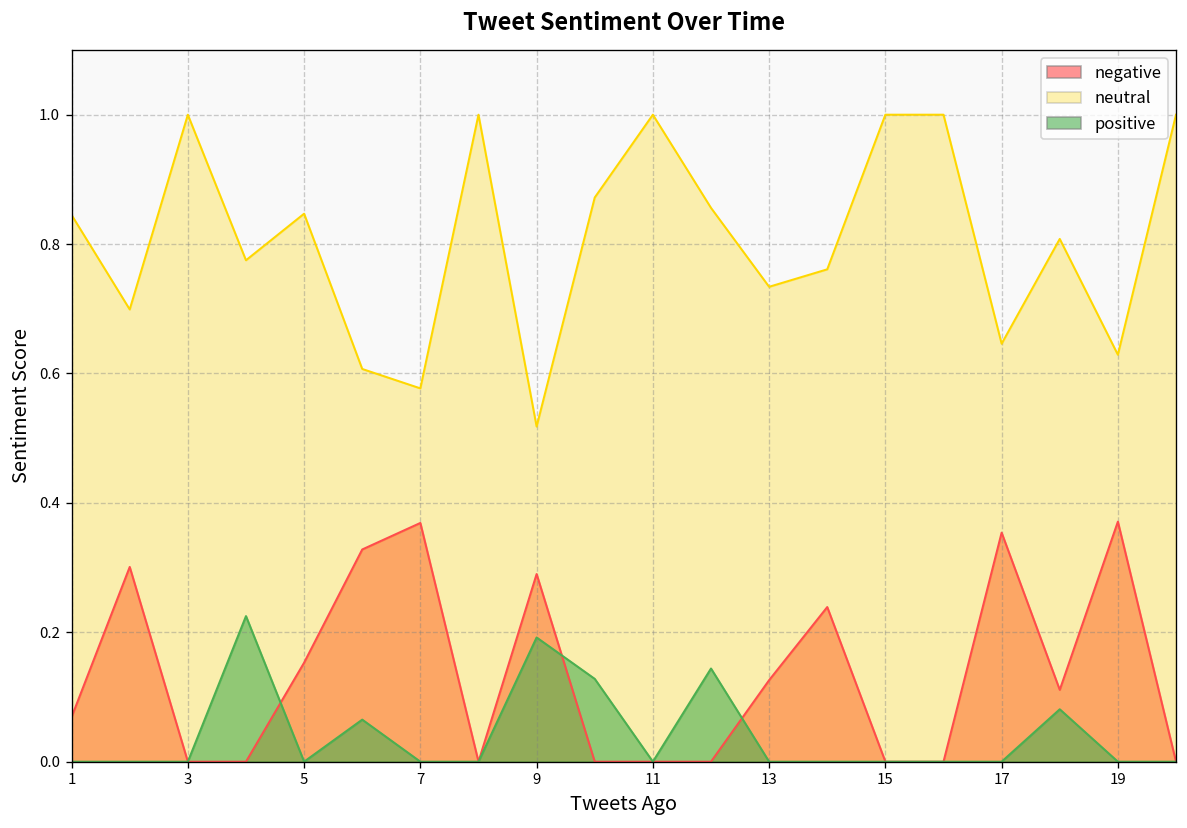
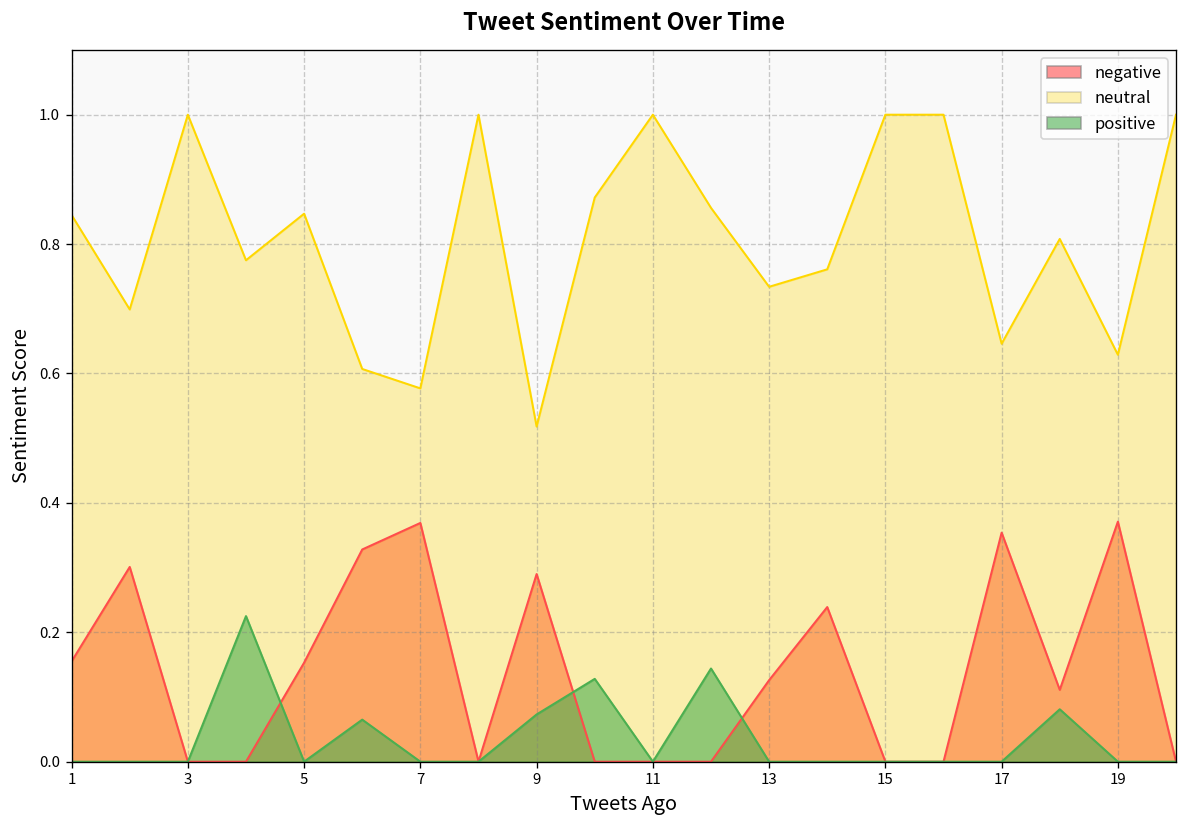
  {
    "negative": {
-     "1": 0.07,
+     "1": 0.16,
      "5": 0.15,
      "7": 0.37,
      "9": 0.29,
      "13": 0.13,
      "17": 0.35,
      "19": 0.37
    },
    "neutral": {
      "1": 0.85,
      "3": 1.00,
      "5": 0.85,
      "7": 0.58,
      "9": 0.52,
      "11": 1.00,
      "13": 0.73,
      "15": 1.00,
      "17": 0.65,
      "19": 0.63
    },
    "positive": {
      "1": 0.00,
      "5": 0.00,
      "7": 0.00,
-     "9": 0.19,
+     "9": 0.07,
      "13": 0.00,
      "17": 0.00,
      "19": 0.00
    }
  }
